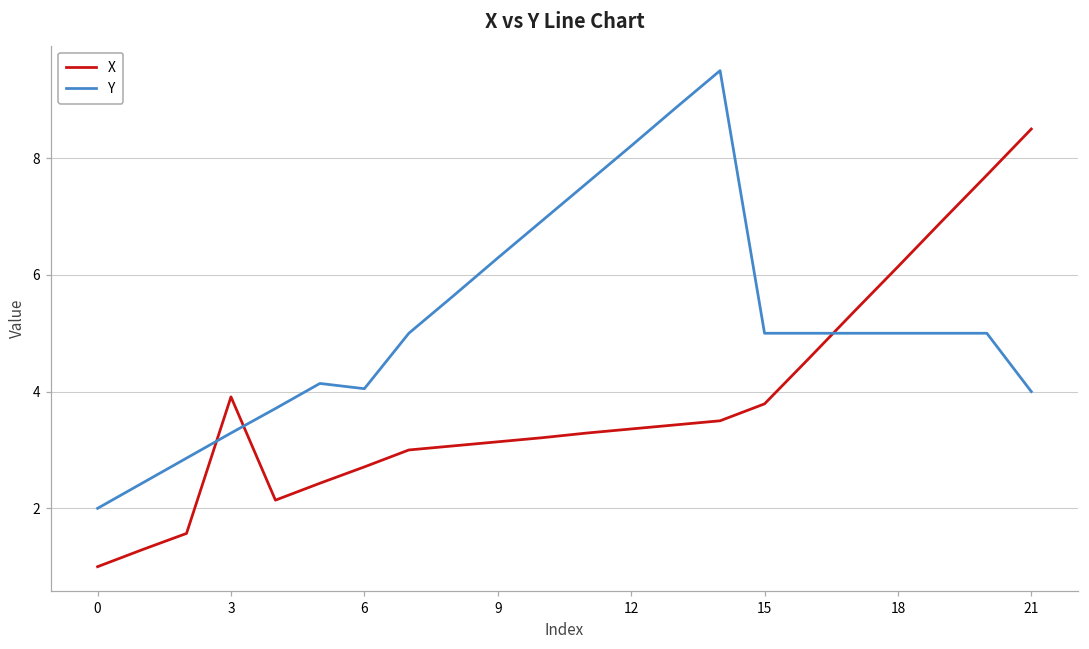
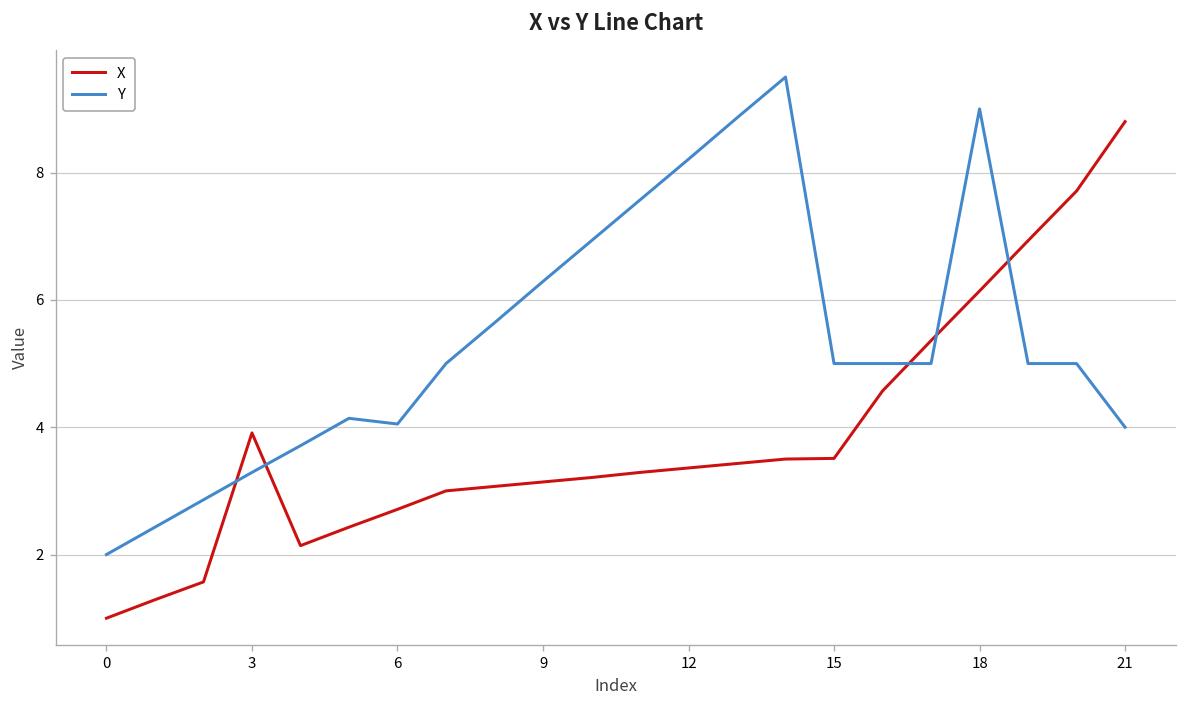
  {
    "X": {
      "0": 1.0,
      "3": 3.9,
      "6": 2.7,
      "9": 3.1,
      "12": 3.4,
-     "15": 3.8,
+     "15": 3.5,
      "18": 6.1,
-     "21": 8.5
+     "21": 8.8
    },
    "Y": {
      "0": 2,
      "3": 3.3,
      "6": 4.1,
      "9": 6.3,
      "12": 8.2,
      "15": 5,
-     "18": 5,
+     "18": 9,
      "21": 4
    }
  }
